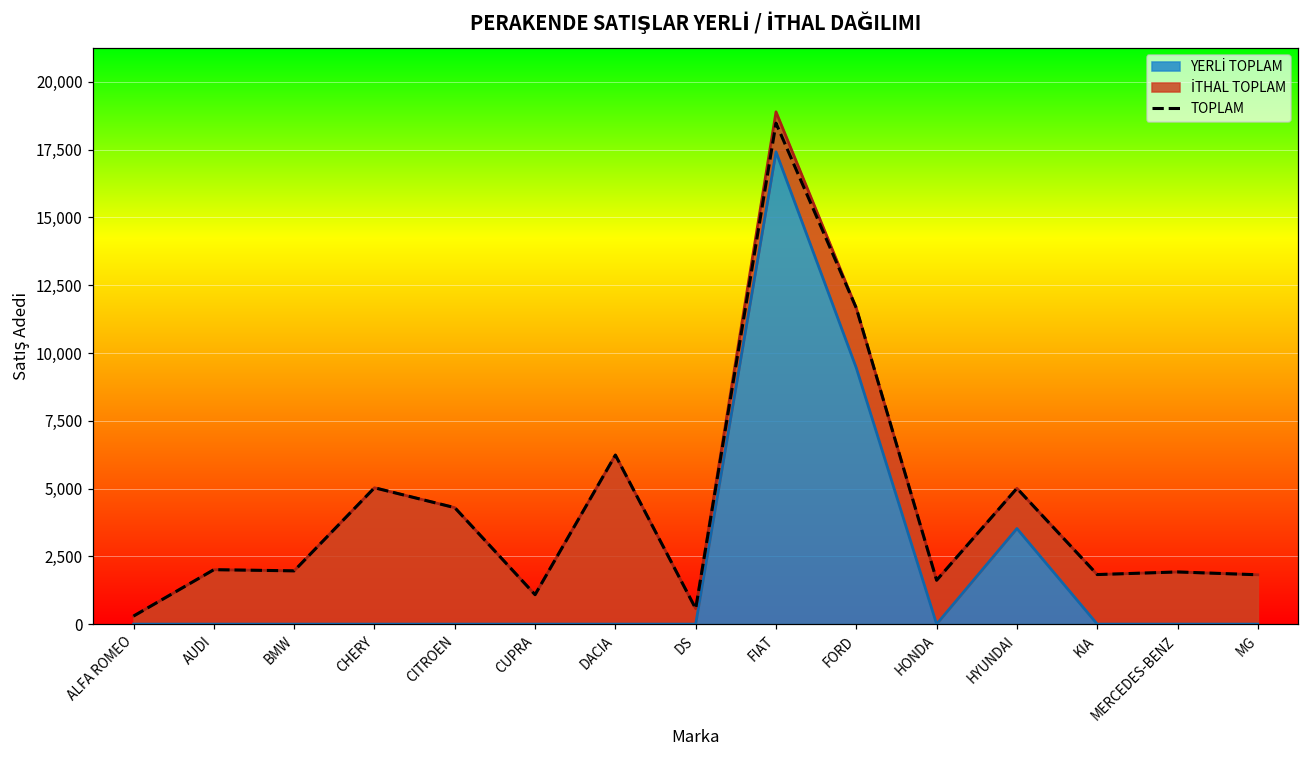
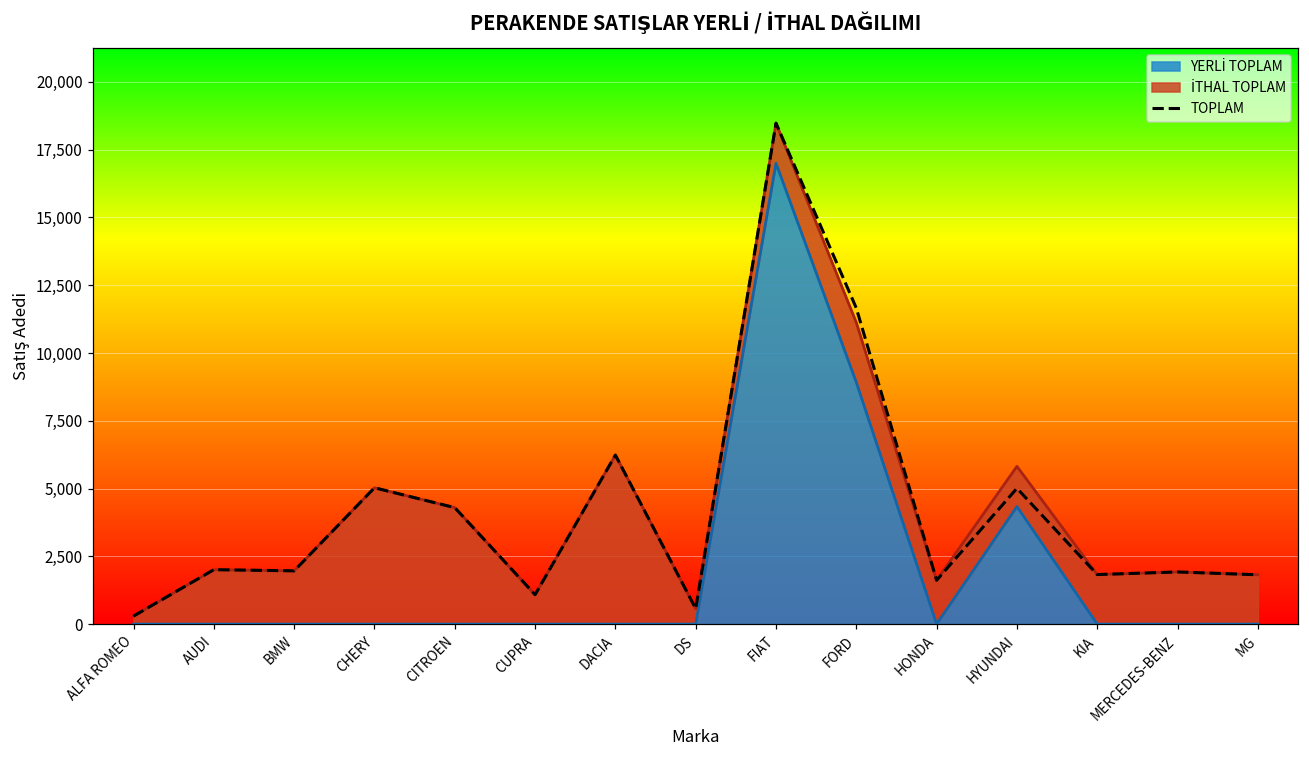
  {
    "YERLİ TOPLAM": {
      "ALFA ROMEO": "0",
      "AUDI": "0",
      "BMW": "0",
      "CHERY": "0",
      "CITROEN": "0",
      "CUPRA": "0",
      "DACIA": "0",
      "DS": "0",
-     "FIAT": "17,400",
-     "FORD": "9,400",
+     "FIAT": "17,000",
+     "FORD": "8,900",
      "HONDA": "0",
-     "HYUNDAI": "3,500",
+     "HYUNDAI": "4,300",
      "KIA": "0",
      "MERCEDES-BENZ": "0",
      "MG": "0"
    }
  }
